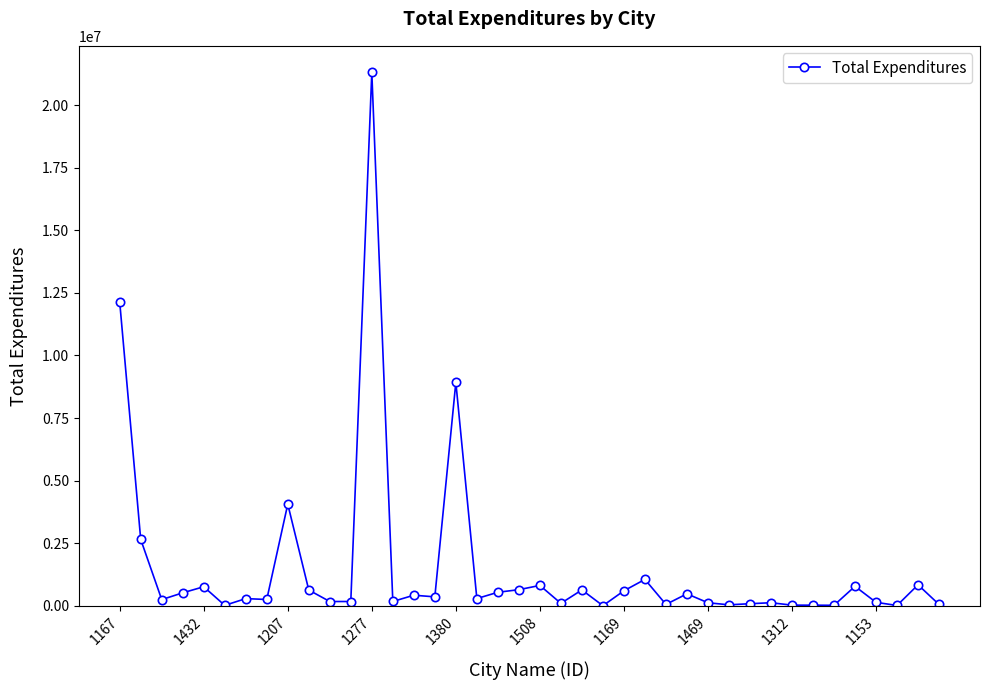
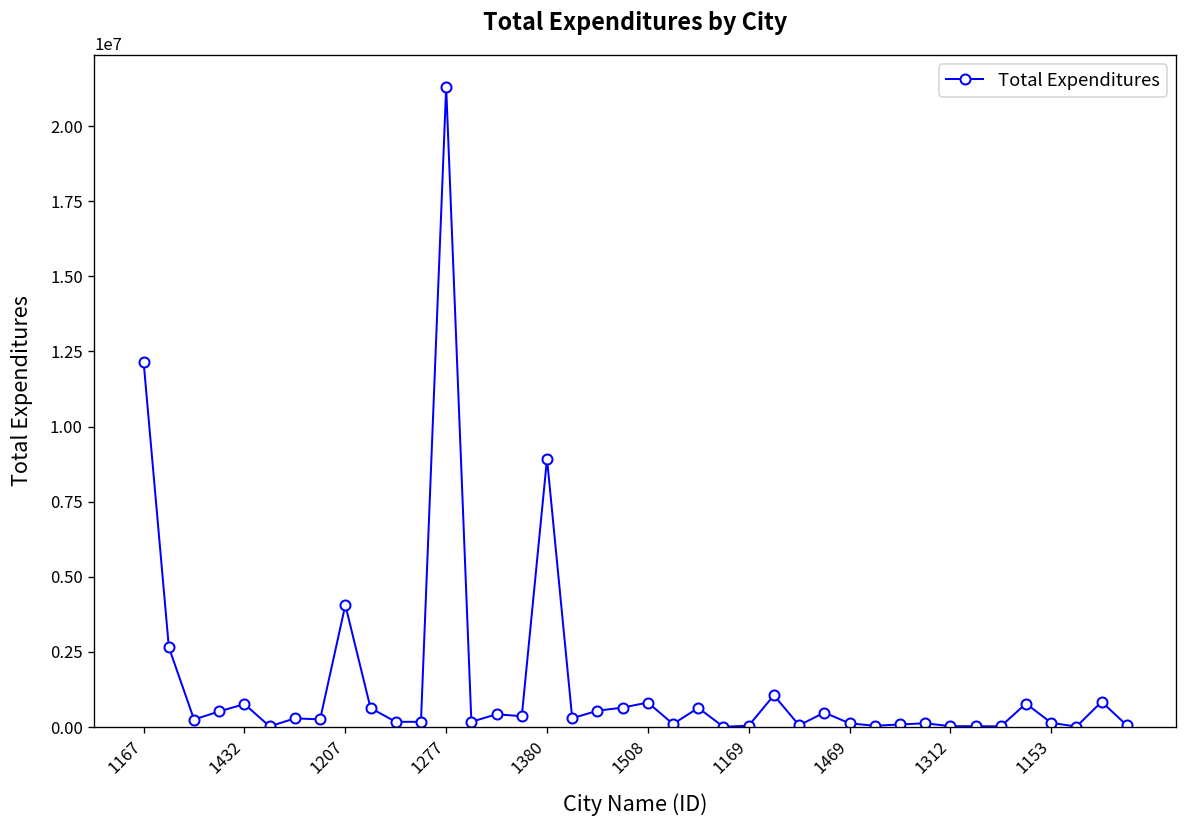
  {
    "1167": 12100000,
    "1432": 800000,
    "1207": 4100000,
    "1277": 21300000,
    "1380": 8900000,
    "1508": 800000,
-   "1169": 600000,
+   "1169": 0,
    "1469": 100000,
    "1312": 0,
    "1153": 100000
  }
